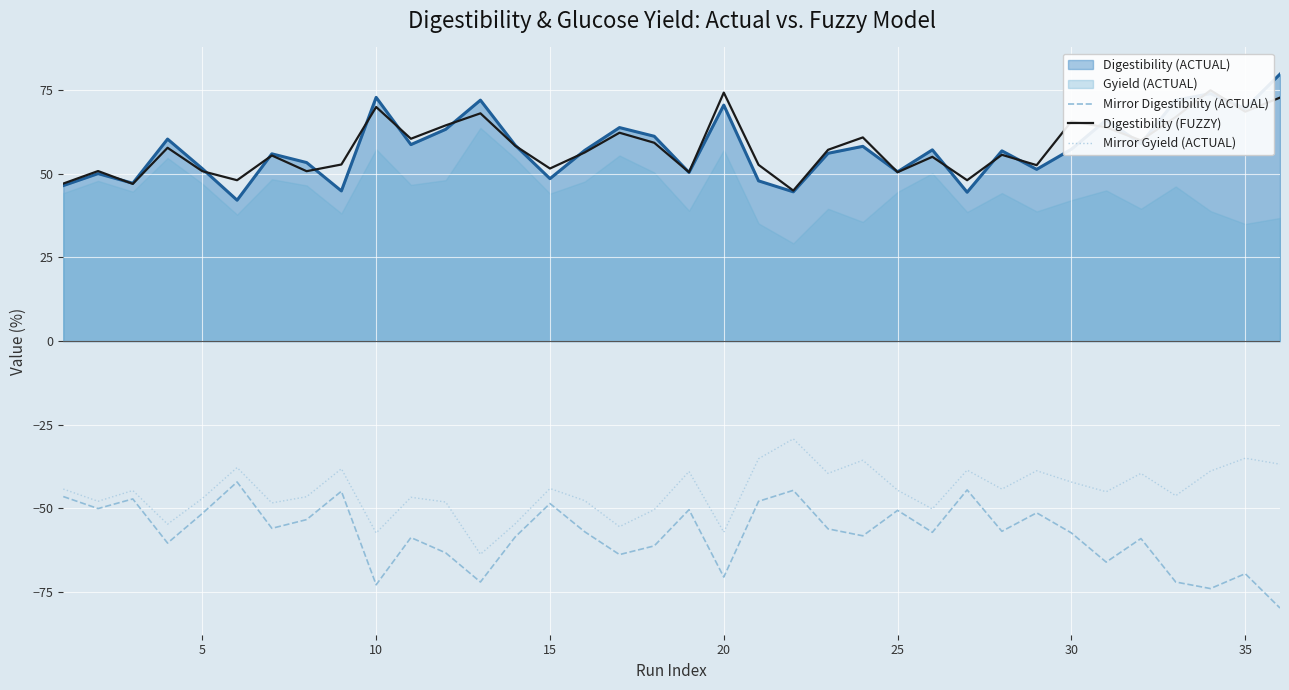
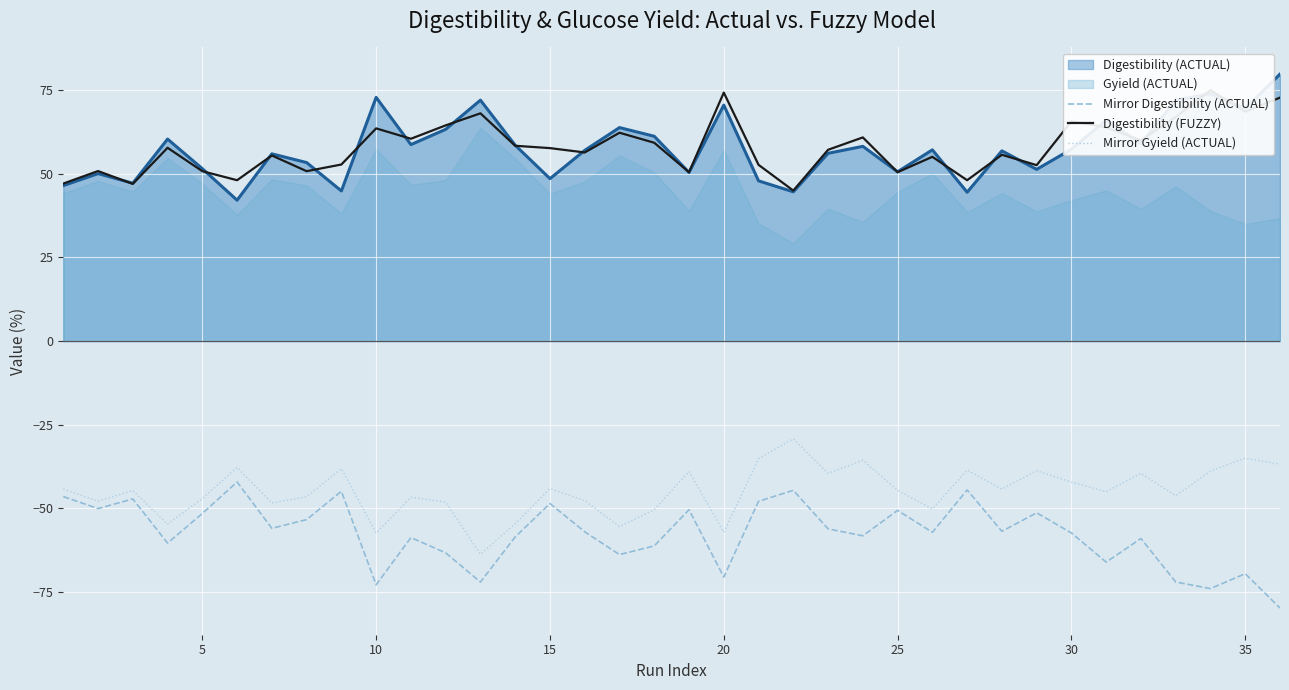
  {
    "Digestibility (FUZZY)": {
-     "10": 70,
-     "15": 52,
+     "10": 64,
+     "15": 58,
      "20": 74
    }
  }
